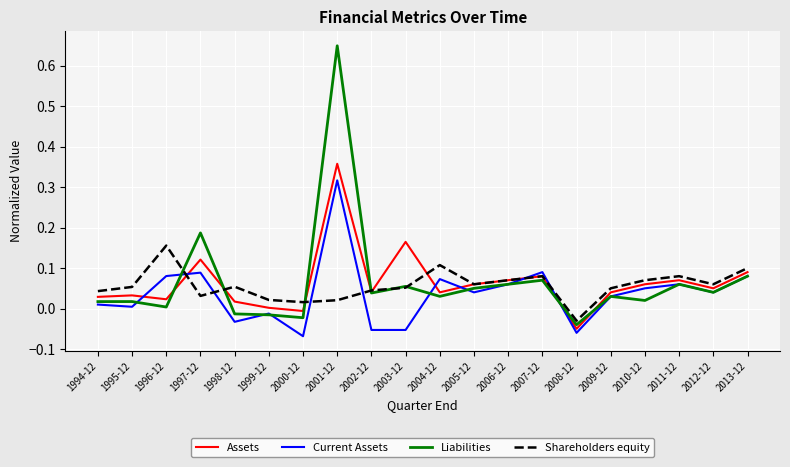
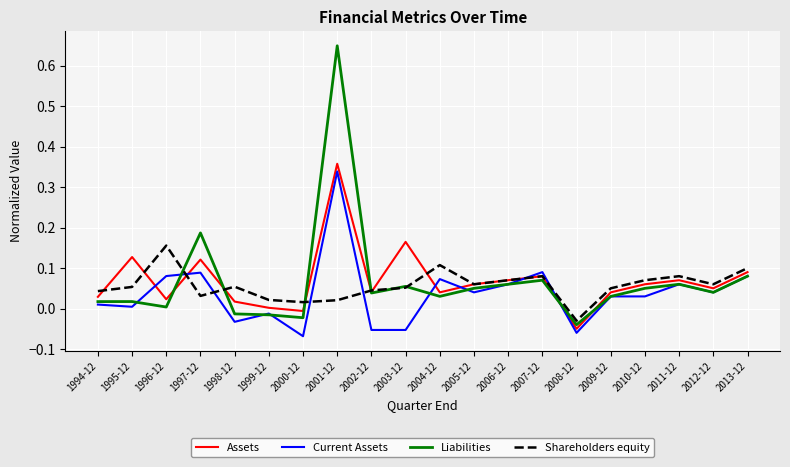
  {
    "Assets": {
      "1994-12": 0.03,
-     "1995-12": 0.03,
+     "1995-12": 0.13,
      "1996-12": 0.02,
      "1997-12": 0.12,
      "1998-12": 0.02,
      "1999-12": 0.00,
      "2000-12": -0.01,
      "2001-12": 0.36,
      "2003-12": 0.16,
      "2004-12": 0.04,
      "2008-12": -0.05,
      "2009-12": 0.04,
      "2010-12": 0.06,
      "2011-12": 0.07,
      "2012-12": 0.05,
      "2013-12": 0.09
    },
    "Current Assets": {
      "1994-12": 0.01,
      "1995-12": 0.00,
      "1996-12": 0.08,
      "1997-12": 0.09,
      "1998-12": -0.03,
      "2000-12": -0.07,
-     "2001-12": 0.32,
+     "2001-12": 0.34,
      "2002-12": -0.05,
      "2003-12": -0.05,
      "2004-12": 0.07,
      "2005-12": 0.04,
      "2007-12": 0.09,
      "2008-12": -0.06,
-     "2010-12": 0.05
+     "2010-12": 0.03
    },
    "Liabilities": {
      "1994-12": 0.02,
      "1995-12": 0.02,
      "1996-12": 0.00,
      "1997-12": 0.19,
      "1998-12": -0.01,
      "2000-12": -0.02,
      "2001-12": 0.65,
      "2004-12": 0.03,
      "2005-12": 0.05,
      "2007-12": 0.07,
      "2008-12": -0.04,
-     "2010-12": 0.02
+     "2010-12": 0.05
    },
    "Shareholders equity": {
      "1994-12": 0.04,
      "1995-12": 0.05,
      "1996-12": 0.16,
      "1997-12": 0.03,
      "1998-12": 0.05,
      "1999-12": 0.02,
      "2000-12": 0.02,
      "2001-12": 0.02,
      "2004-12": 0.11,
      "2008-12": -0.03,
      "2009-12": 0.05,
      "2010-12": 0.07,
      "2011-12": 0.08,
      "2012-12": 0.06,
      "2013-12": 0.10
    }
  }
